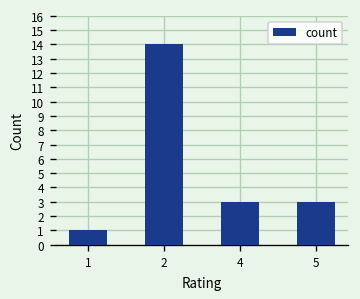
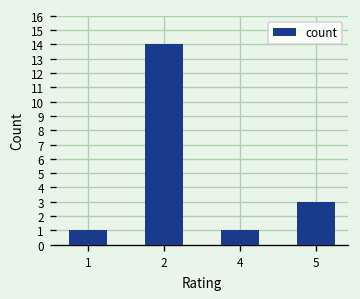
  {
    "1": 1,
    "2": 14,
-   "4": 3,
+   "4": 1,
    "5": 3
  }
